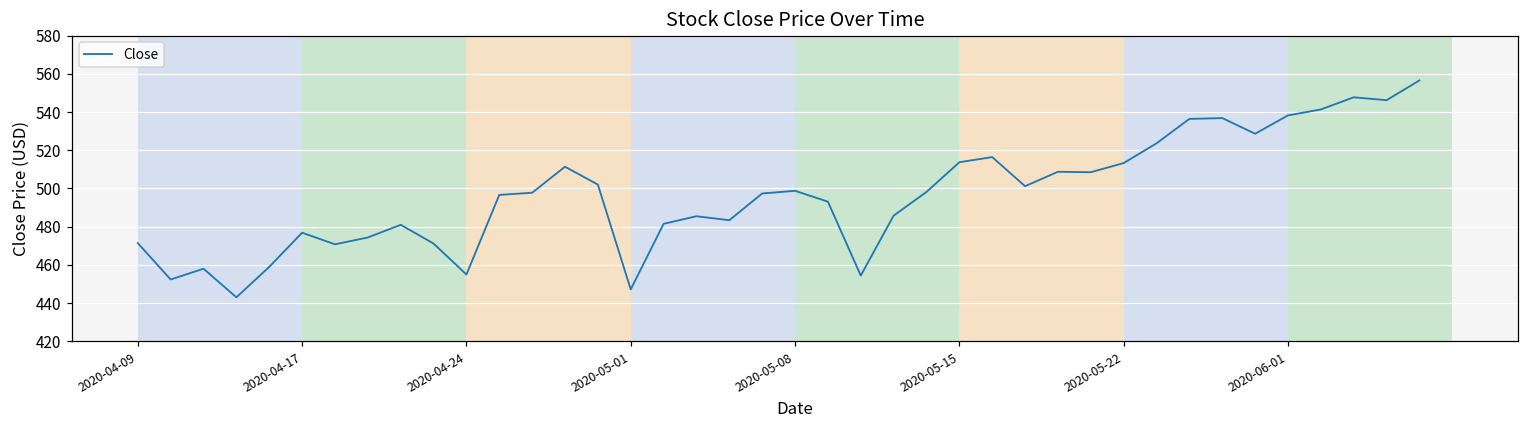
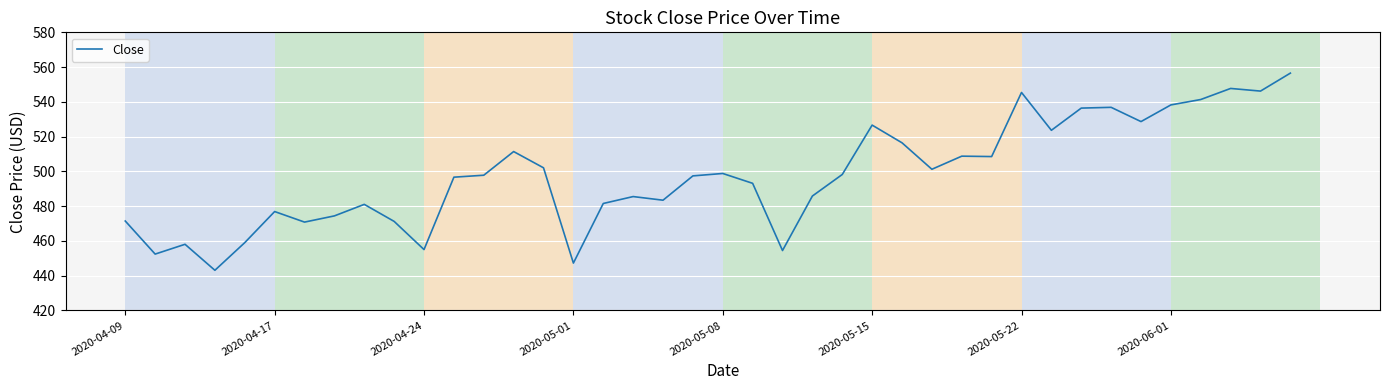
  {
    "2020-04-09": 471,
    "2020-04-17": 477,
    "2020-04-24": 455,
    "2020-05-01": 447,
    "2020-05-08": 499,
-   "2020-05-15": 514,
-   "2020-05-22": 513,
+   "2020-05-15": 527,
+   "2020-05-22": 545,
    "2020-06-01": 538
  }
